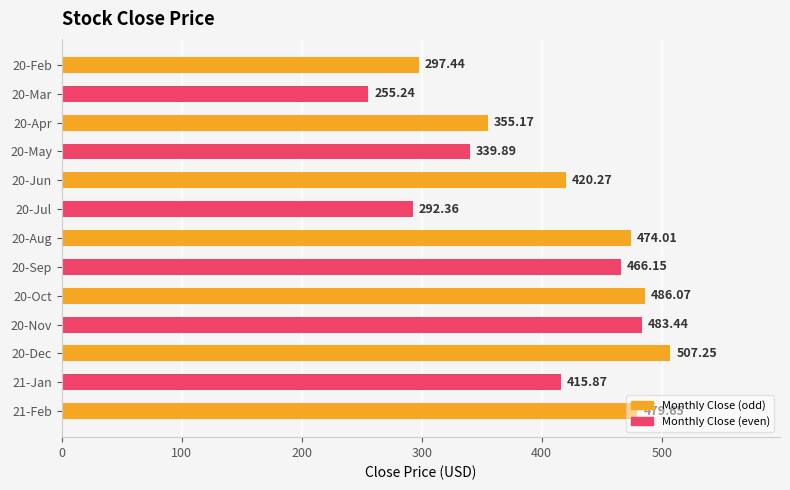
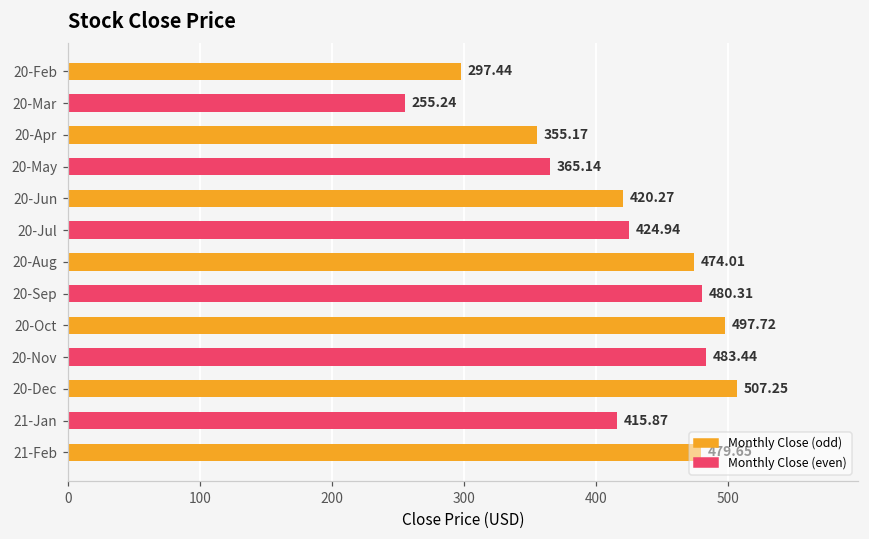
  {
    "20-Feb": 297.44,
    "20-Mar": 255.24,
    "20-Apr": 355.17,
-   "20-May": 339.89,
+   "20-May": 365.14,
    "20-Jun": 420.27,
-   "20-Jul": 292.36,
+   "20-Jul": 424.94,
    "20-Aug": 474.01,
-   "20-Sep": 466.15,
-   "20-Oct": 486.07,
+   "20-Sep": 480.31,
+   "20-Oct": 497.72,
    "20-Nov": 483.44,
    "20-Dec": 507.25,
    "21-Jan": 415.87
  }
